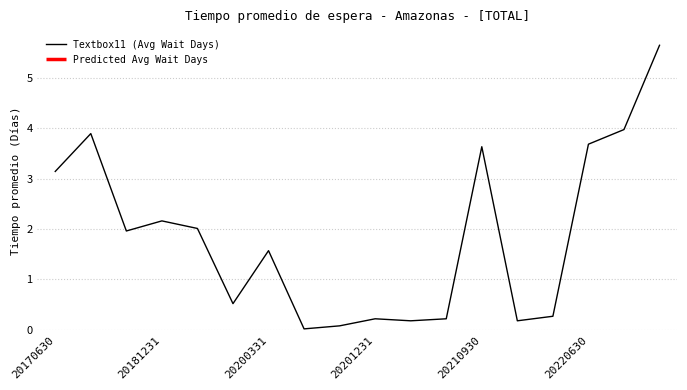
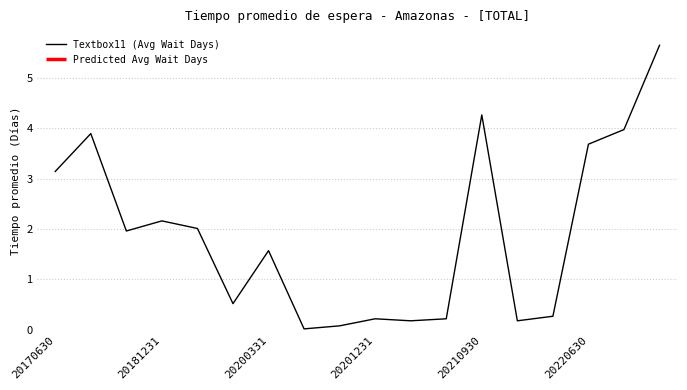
  {
    "Textbox11 (Avg Wait Days)": {
      "20170630": 3.1,
      "20181231": 2.2,
      "20200331": 1.6,
      "20201231": 0.2,
-     "20210930": 3.6,
+     "20210930": 4.3,
      "20220630": 3.7
    }
  }
